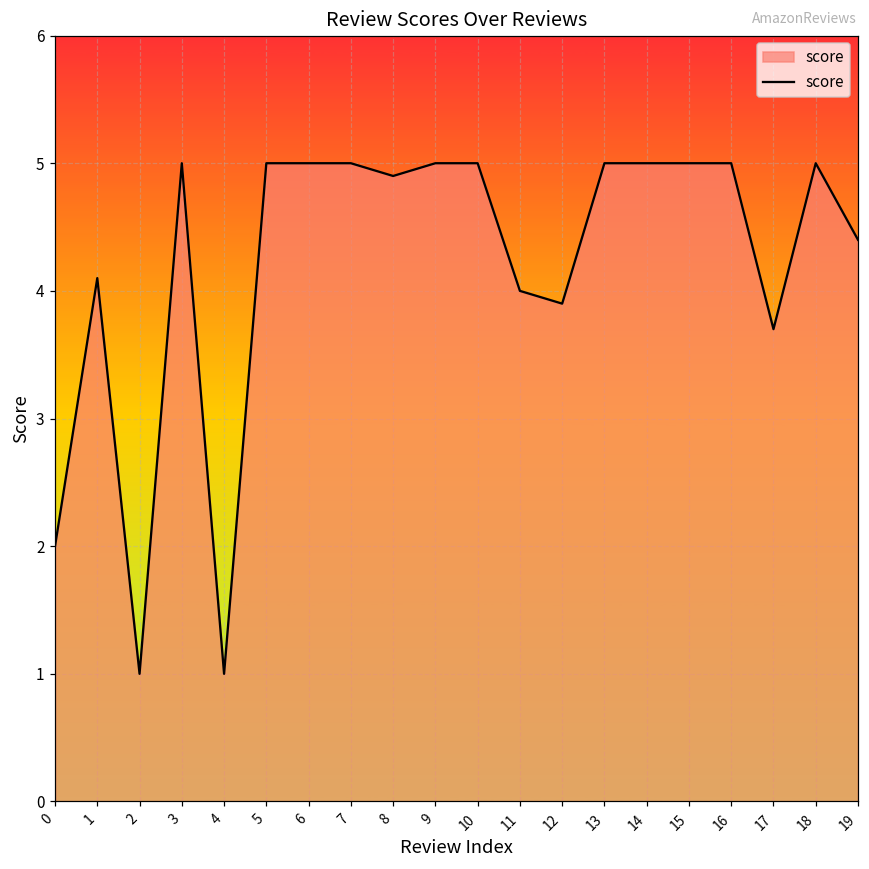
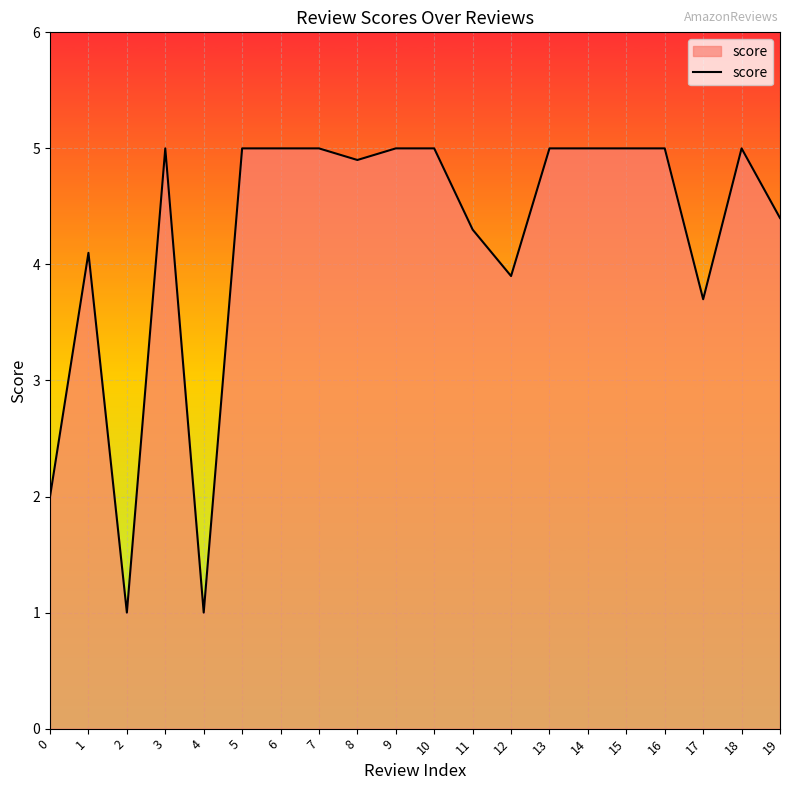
  {
    "0": 2.0,
    "1": 4.1,
    "2": 1.0,
    "3": 5.0,
    "4": 1.0,
    "5": 5.0,
    "6": 5.0,
    "7": 5.0,
    "8": 4.9,
    "9": 5.0,
    "10": 5.0,
-   "11": 4.0,
+   "11": 4.3,
    "12": 3.9,
    "13": 5.0,
    "14": 5.0,
    "15": 5.0,
    "16": 5.0,
    "17": 3.7,
    "18": 5.0,
    "19": 4.4
  }
